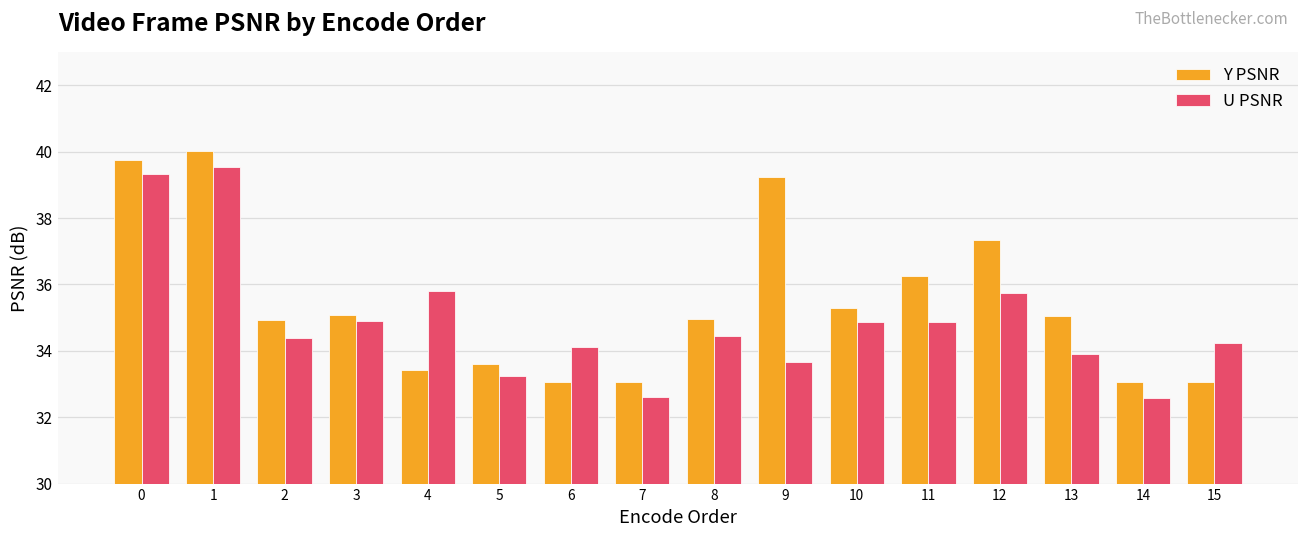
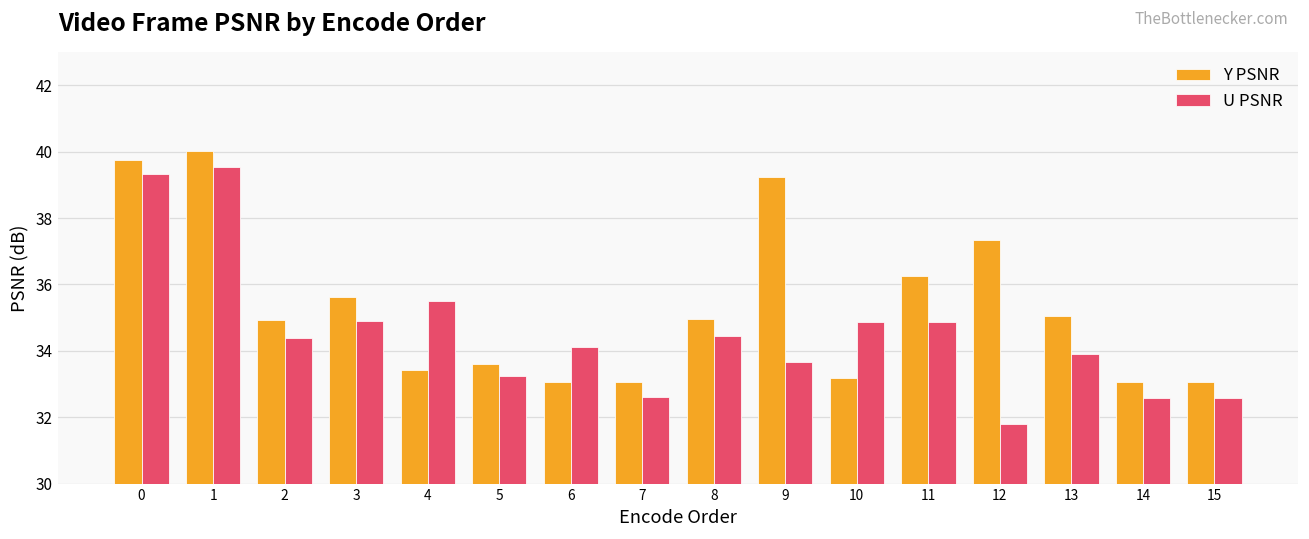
  {
    "Y PSNR": {
      "0": 39.8,
      "1": 40.0,
      "2": 34.9,
-     "3": 35.1,
+     "3": 35.6,
      "4": 33.4,
      "5": 33.6,
      "6": 33.1,
      "7": 33.1,
      "8": 34.9,
      "9": 39.3,
-     "10": 35.3,
+     "10": 33.2,
      "11": 36.2,
      "12": 37.3,
      "13": 35.0,
      "14": 33.1,
      "15": 33.1
    },
    "U PSNR": {
      "0": 39.3,
      "1": 39.5,
      "2": 34.4,
      "3": 34.9,
-     "4": 35.8,
+     "4": 35.5,
      "5": 33.2,
      "6": 34.1,
      "7": 32.6,
      "8": 34.4,
      "9": 33.7,
      "10": 34.9,
      "11": 34.9,
-     "12": 35.7,
+     "12": 31.8,
      "13": 33.9,
      "14": 32.6,
-     "15": 34.2
+     "15": 32.6
    }
  }
